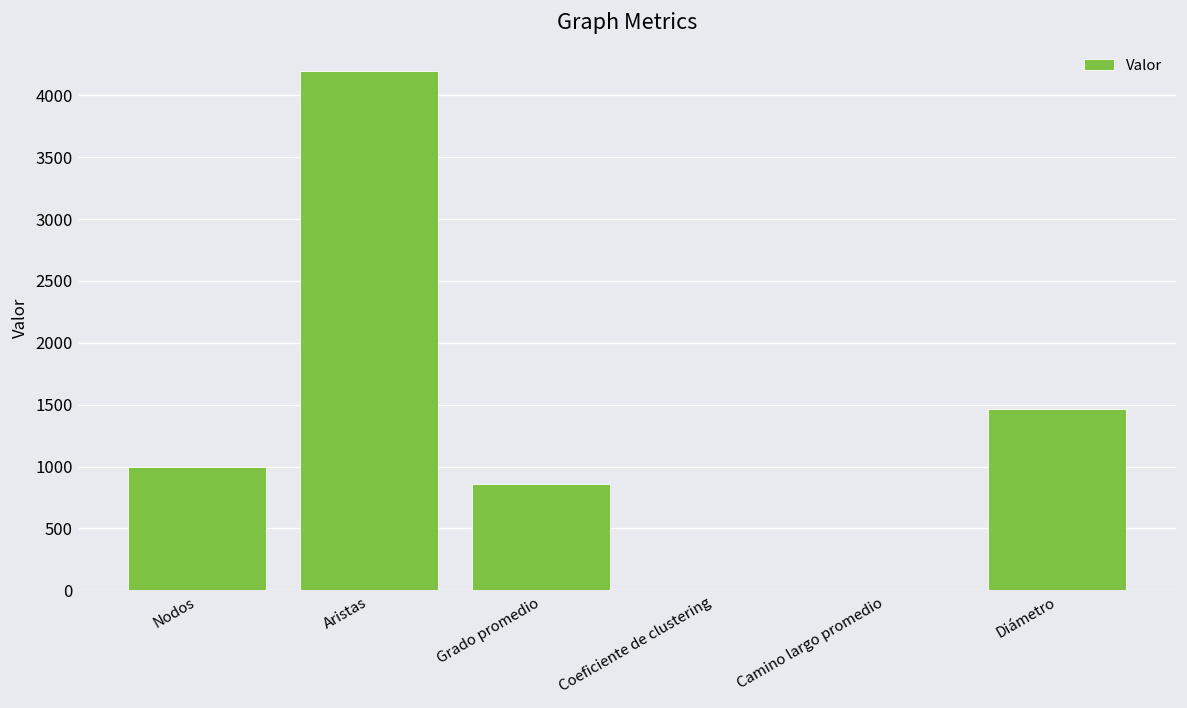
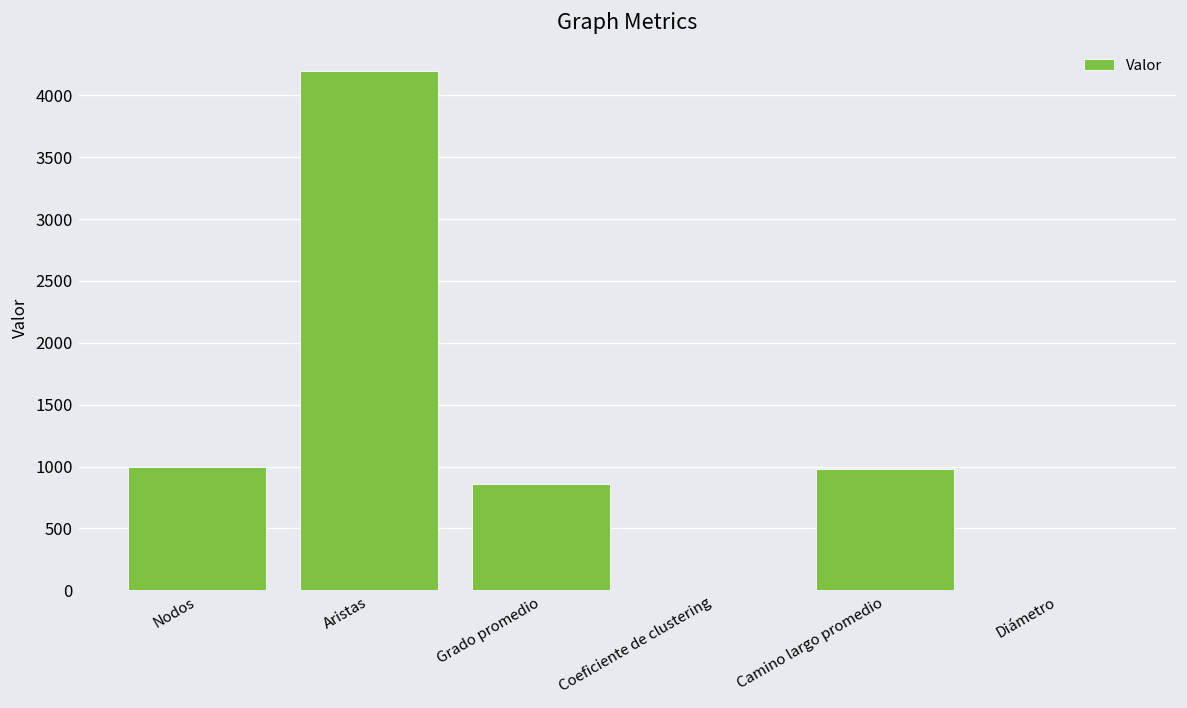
  {
    "Nodos": 1000,
    "Aristas": 4190,
    "Grado promedio": 860,
-   "Camino largo promedio": 0,
-   "Diámetro": 1470
+   "Camino largo promedio": 980,
+   "Diámetro": 0
  }
